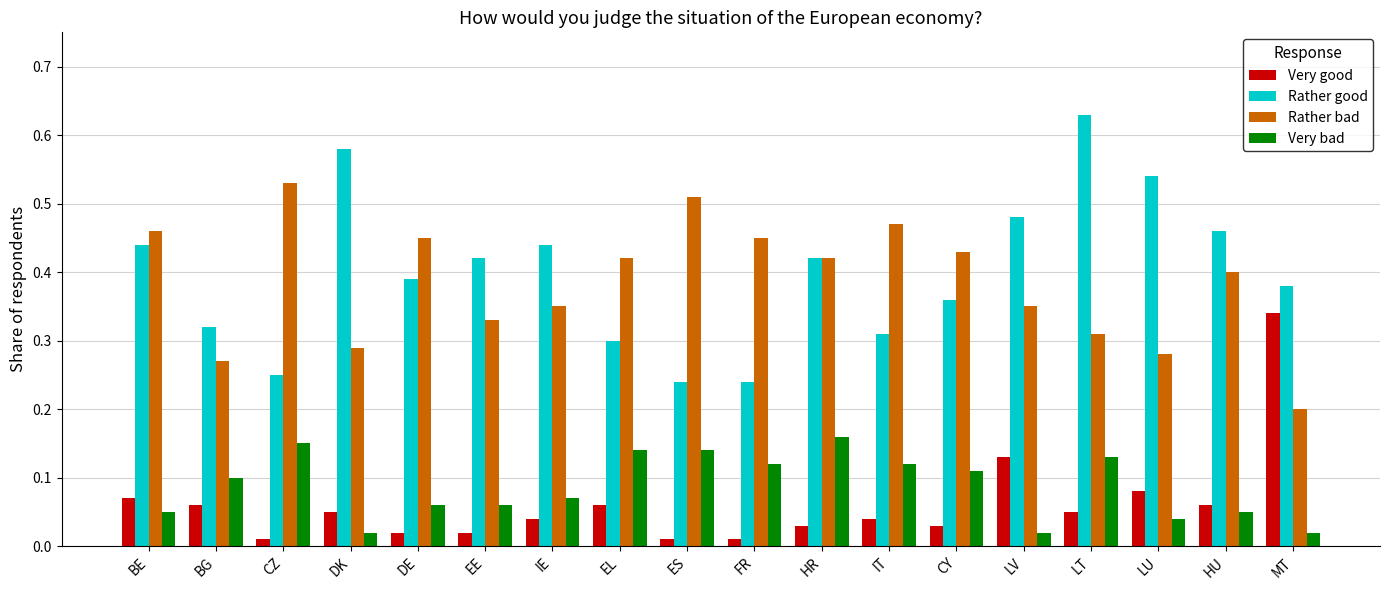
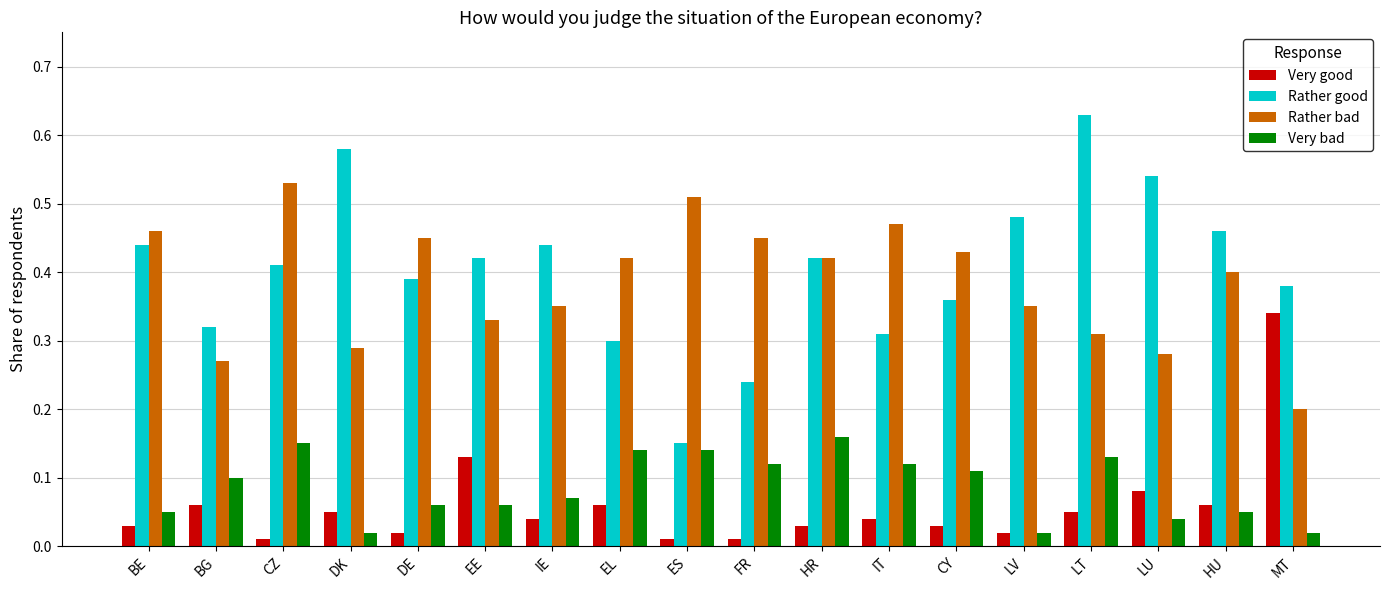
  {
    "Very good": {
-     "BE": 0.07,
+     "BE": 0.03,
      "BG": 0.06,
      "CZ": 0.01,
      "DK": 0.05,
      "DE": 0.02,
-     "EE": 0.02,
+     "EE": 0.13,
      "IE": 0.04,
      "EL": 0.06,
      "ES": 0.01,
      "FR": 0.01,
      "HR": 0.03,
      "IT": 0.04,
      "CY": 0.03,
-     "LV": 0.13,
+     "LV": 0.02,
      "LT": 0.05,
      "LU": 0.08,
      "HU": 0.06,
      "MT": 0.34
    },
    "Rather good": {
      "BE": 0.44,
      "BG": 0.32,
-     "CZ": 0.25,
+     "CZ": 0.41,
      "DK": 0.58,
      "DE": 0.39,
      "EE": 0.42,
      "IE": 0.44,
      "EL": 0.30,
-     "ES": 0.24,
+     "ES": 0.15,
      "FR": 0.24,
      "HR": 0.42,
      "IT": 0.31,
      "CY": 0.36,
      "LV": 0.48,
      "LT": 0.63,
      "LU": 0.54,
      "HU": 0.46,
      "MT": 0.38
    },
    "Rather bad": {
      "BE": 0.46,
      "BG": 0.27,
      "CZ": 0.53,
      "DK": 0.29,
      "DE": 0.45,
      "EE": 0.33,
      "IE": 0.35,
      "EL": 0.42,
      "ES": 0.51,
      "FR": 0.45,
      "HR": 0.42,
      "IT": 0.47,
      "CY": 0.43,
      "LV": 0.35,
      "LT": 0.31,
      "LU": 0.28,
      "HU": 0.40,
      "MT": 0.20
    },
    "Very bad": {
      "BE": 0.05,
      "BG": 0.10,
      "CZ": 0.15,
      "DK": 0.02,
      "DE": 0.06,
      "EE": 0.06,
      "IE": 0.07,
      "EL": 0.14,
      "ES": 0.14,
      "FR": 0.12,
      "HR": 0.16,
      "IT": 0.12,
      "CY": 0.11,
      "LV": 0.02,
      "LT": 0.13,
      "LU": 0.04,
      "HU": 0.05,
      "MT": 0.02
    }
  }
